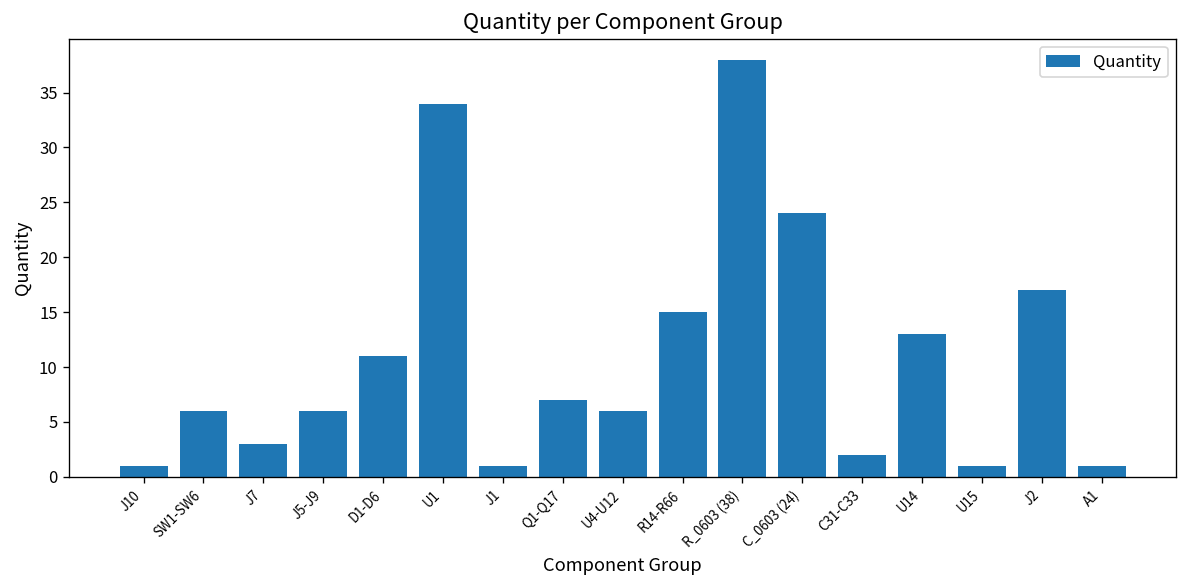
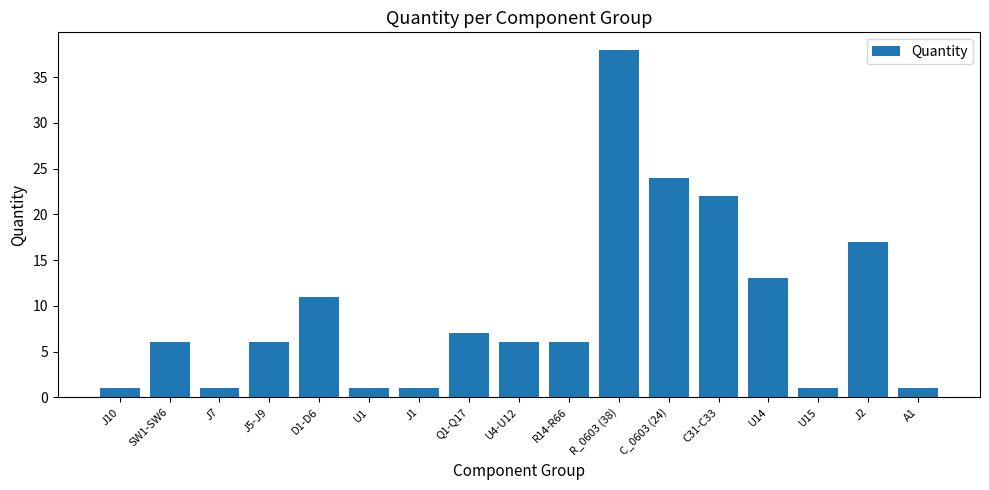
  {
    "J10": 1,
    "SW1-SW6": 6,
-   "J7": 3,
+   "J7": 1,
    "J5-J9": 6,
    "D1-D6": 11,
-   "U1": 34,
+   "U1": 1,
    "J1": 1,
    "Q1-Q17": 7,
    "U4-U12": 6,
-   "R14-R66": 15,
+   "R14-R66": 6,
    "R_0603 (38)": 38,
    "C_0603 (24)": 24,
-   "C31-C33": 2,
+   "C31-C33": 22,
    "U14": 13,
    "U15": 1,
    "J2": 17,
    "A1": 1
  }
